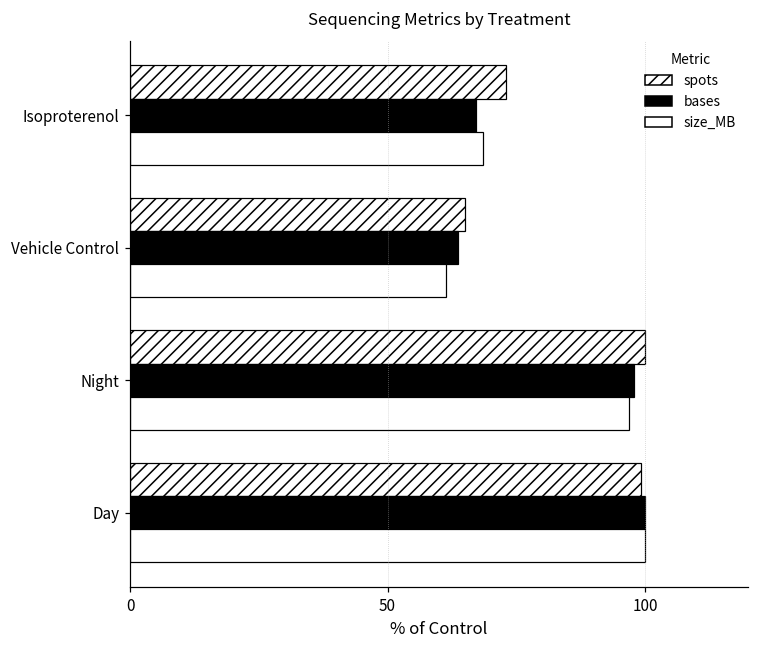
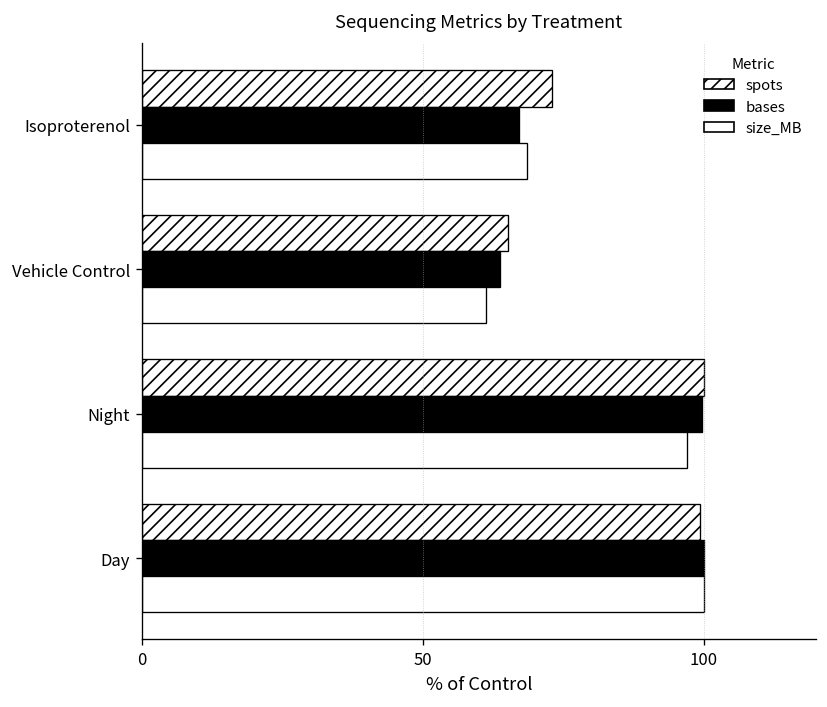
  {
    "bases": {
      "Isoproterenol": 67,
      "Vehicle Control": 64,
-     "Night": 98,
+     "Night": 100,
      "Day": 100
    }
  }
